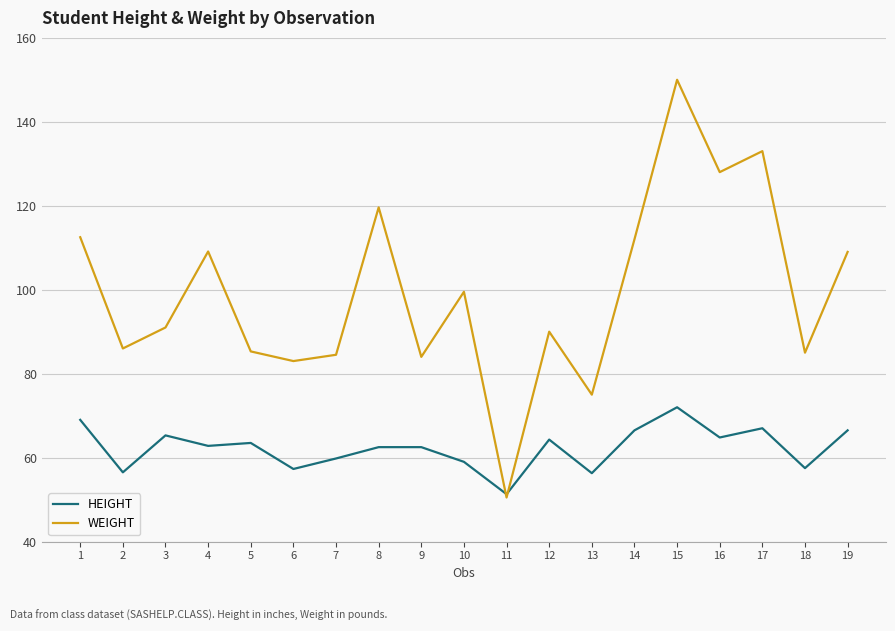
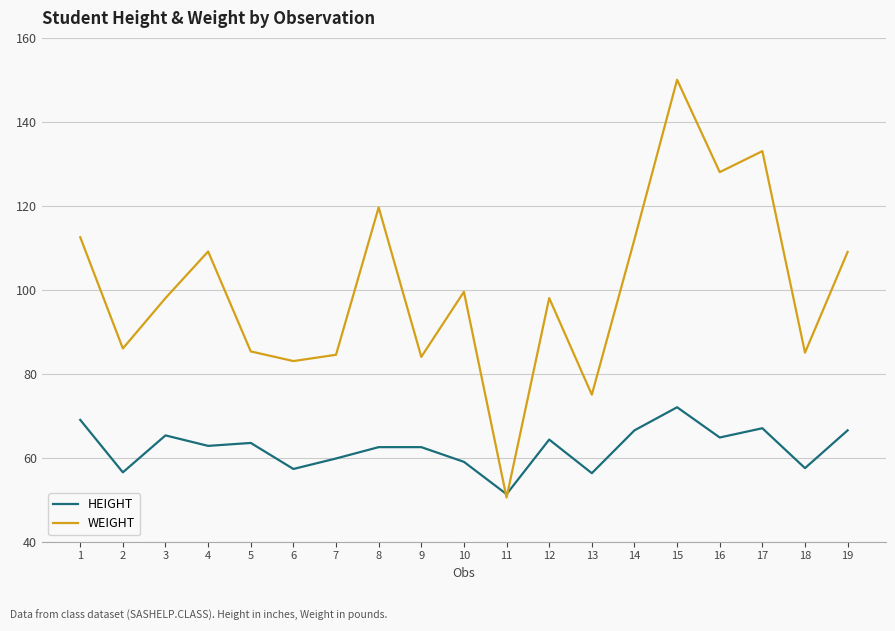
  {
    "HEIGHT": {
      "1": 69,
      "2": 57,
      "3": 65,
      "4": 63,
      "5": 64,
      "6": 57,
      "7": 60,
      "8": 63,
      "9": 63,
      "10": 59,
      "11": 51,
      "12": 64,
      "13": 56,
      "14": 67,
      "15": 72,
      "16": 65,
      "17": 67,
      "18": 58,
      "19": 67
    },
    "WEIGHT": {
      "1": 113,
      "2": 86,
-     "3": 91,
+     "3": 98,
      "4": 109,
      "5": 85,
      "6": 83,
      "7": 85,
      "8": 120,
      "9": 84,
      "10": 100,
      "11": 51,
-     "12": 90,
+     "12": 98,
      "13": 75,
      "14": 112,
      "15": 150,
      "16": 128,
      "17": 133,
      "18": 85,
      "19": 109
    }
  }
